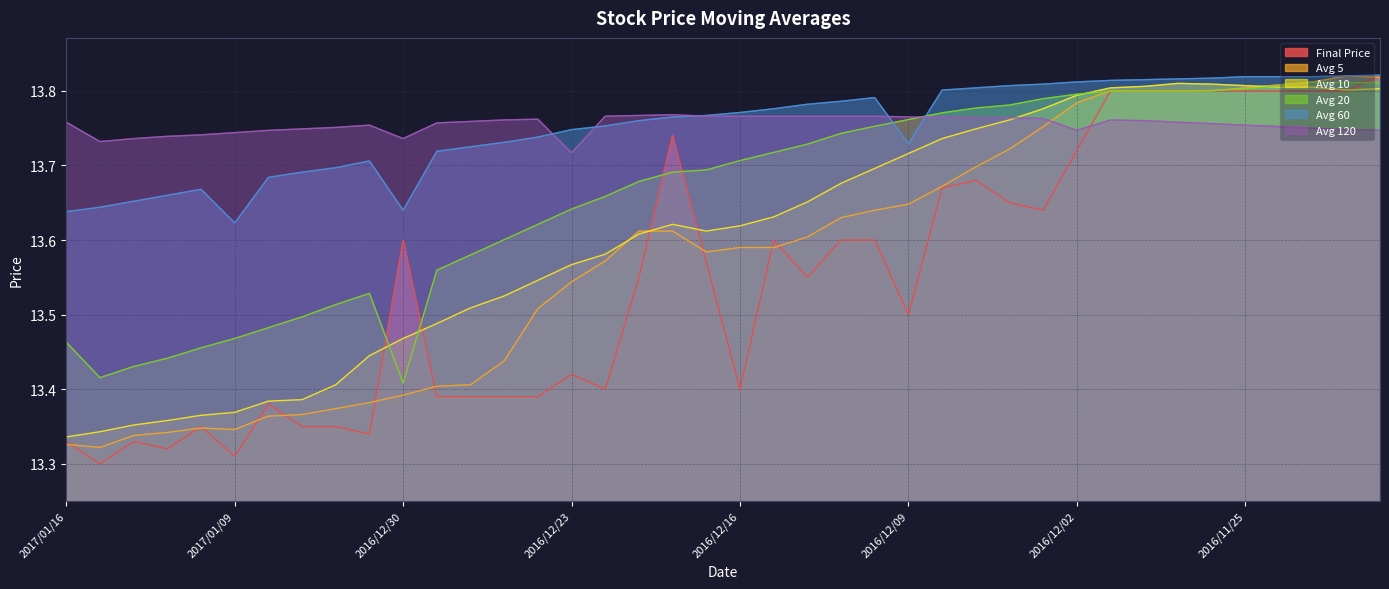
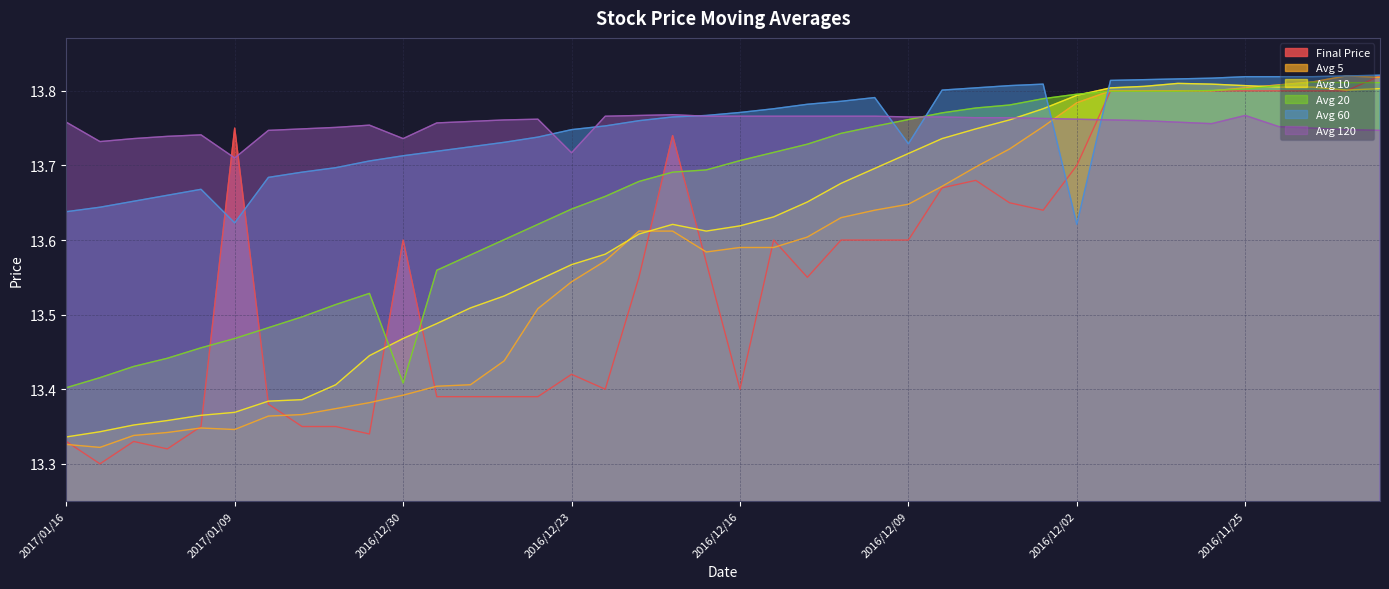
  {
    "Final Price": {
      "2017/01/16": 13.33,
-     "2017/01/09": 13.31,
+     "2017/01/09": 13.75,
      "2016/12/30": 13.60,
      "2016/12/23": 13.42,
      "2016/12/16": 13.40,
-     "2016/12/09": 13.5,
-     "2016/12/02": 13.72
+     "2016/12/09": 13.6,
+     "2016/12/02": 13.70
    },
    "Avg 20": {
-     "2017/01/16": 13.46,
+     "2017/01/16": 13.40,
      "2017/01/09": 13.47,
      "2016/12/30": 13.41,
      "2016/12/23": 13.64,
      "2016/12/16": 13.71,
      "2016/12/09": 13.76
    },
    "Avg 60": {
      "2017/01/16": 13.64,
      "2017/01/09": 13.62,
-     "2016/12/30": 13.64,
+     "2016/12/30": 13.71,
      "2016/12/23": 13.75,
      "2016/12/16": 13.77,
      "2016/12/09": 13.73,
-     "2016/12/02": 13.81,
+     "2016/12/02": 13.62,
      "2016/11/25": 13.82
    },
    "Avg 120": {
      "2017/01/16": 13.76,
-     "2017/01/09": 13.74,
+     "2017/01/09": 13.71,
      "2016/12/30": 13.74,
      "2016/12/23": 13.72,
      "2016/12/16": 13.77,
      "2016/12/09": 13.77,
-     "2016/12/02": 13.75,
-     "2016/11/25": 13.75
+     "2016/12/02": 13.76,
+     "2016/11/25": 13.77
    }
  }
